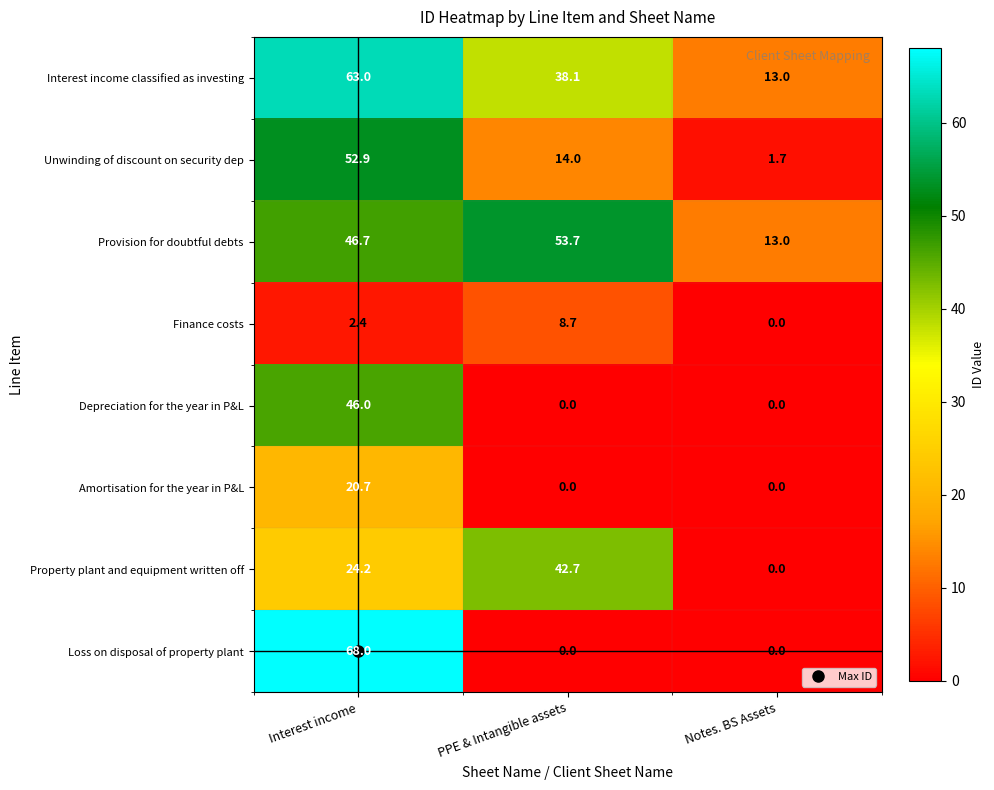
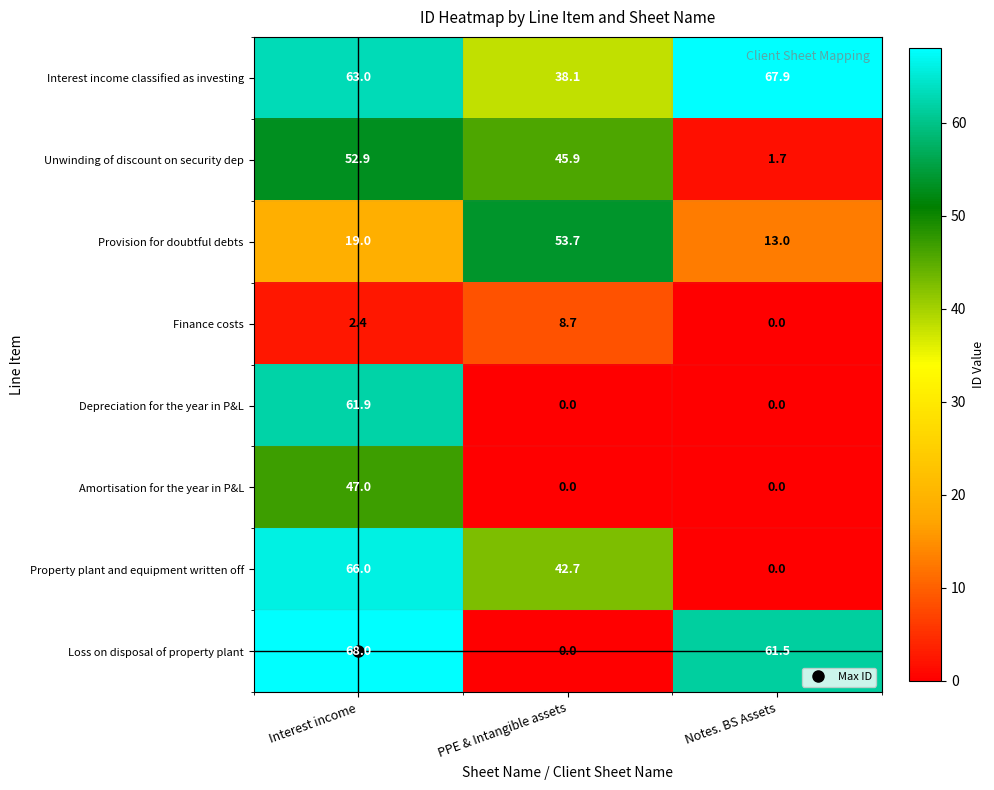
  {
    "Interest income classified as investing": {
      "Interest income": 63.0,
      "PPE & Intangible assets": 38.1,
-     "Notes. BS Assets": 13.0
+     "Notes. BS Assets": 67.9
    },
    "Unwinding of discount on security dep": {
      "Interest income": 52.9,
-     "PPE & Intangible assets": 14.0,
+     "PPE & Intangible assets": 45.9,
      "Notes. BS Assets": 1.7
    },
    "Provision for doubtful debts": {
-     "Interest income": 46.7,
+     "Interest income": 19.0,
      "PPE & Intangible assets": 53.7,
      "Notes. BS Assets": 13.0
    },
    "Finance costs": {
      "Interest income": 2.4,
      "PPE & Intangible assets": 8.7,
      "Notes. BS Assets": 0.0
    },
    "Depreciation for the year in P&L": {
-     "Interest income": 46.0,
+     "Interest income": 61.9,
      "PPE & Intangible assets": 0.0,
      "Notes. BS Assets": 0.0
    },
    "Amortisation for the year in P&L": {
-     "Interest income": 20.7,
+     "Interest income": 47.0,
      "PPE & Intangible assets": 0.0,
      "Notes. BS Assets": 0.0
    },
    "Property plant and equipment written off": {
-     "Interest income": 24.2,
+     "Interest income": 66.0,
      "PPE & Intangible assets": 42.7,
      "Notes. BS Assets": 0.0
    },
    "Loss on disposal of property plant": {
      "PPE & Intangible assets": 0.0,
-     "Notes. BS Assets": 0.0
+     "Notes. BS Assets": 61.5
    }
  }
